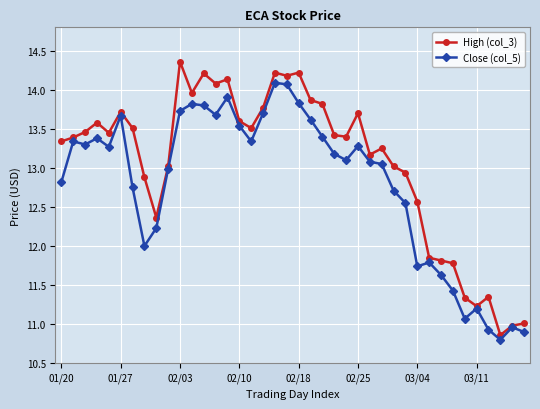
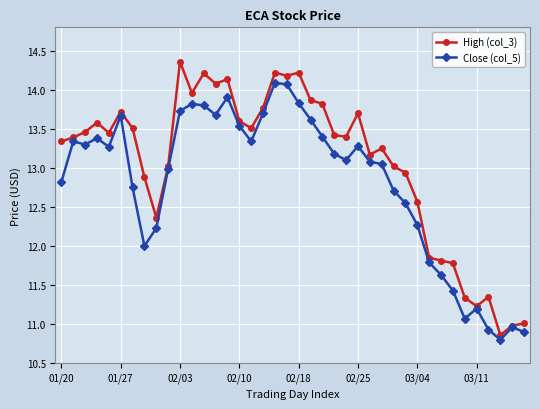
  {
    "High (col_3)": {
      "01/20": 13.3,
      "01/27": 13.7,
      "02/03": 14.4,
      "02/10": 13.6,
      "02/18": 14.2,
      "02/25": 13.7,
      "03/04": 12.6
    },
    "Close (col_5)": {
      "01/20": 12.8,
      "01/27": 13.7,
      "02/03": 13.7,
      "02/10": 13.5,
      "02/18": 13.8,
      "02/25": 13.3,
-     "03/04": 11.7
+     "03/04": 12.3
    }
  }
